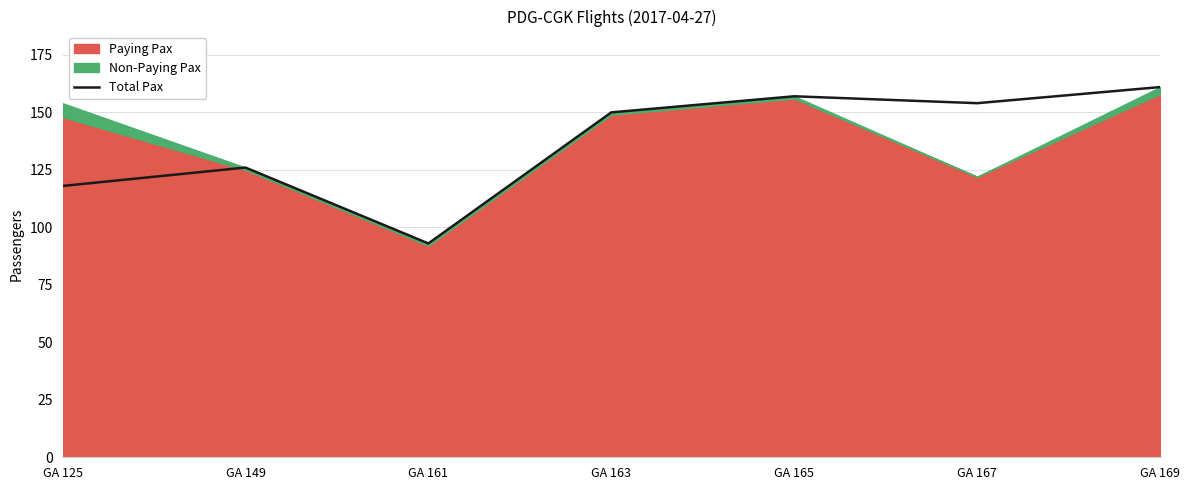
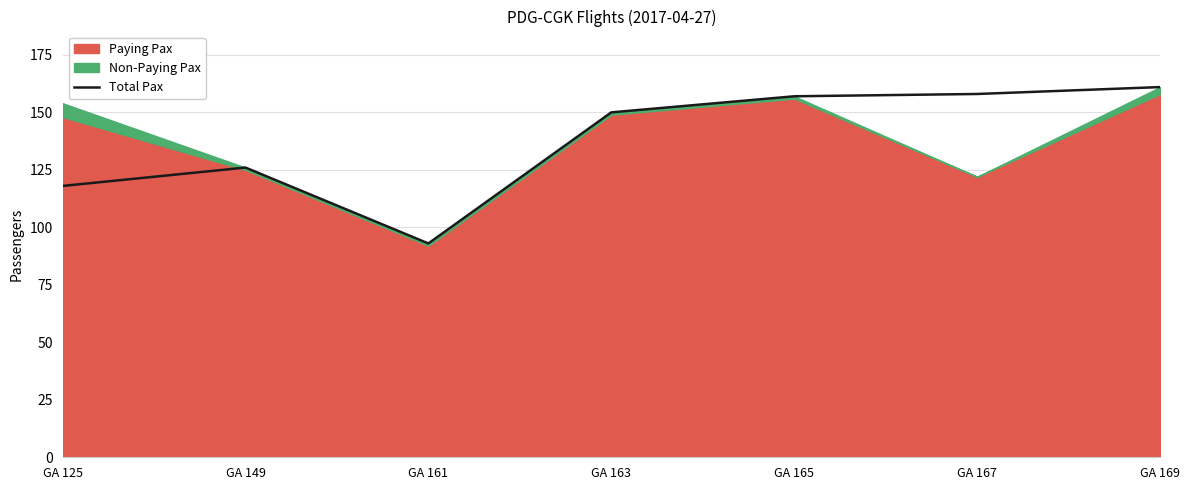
  {
    "Total Pax": {
      "GA 125": 118,
-     "GA 167": 154
+     "GA 167": 158
    }
  }
